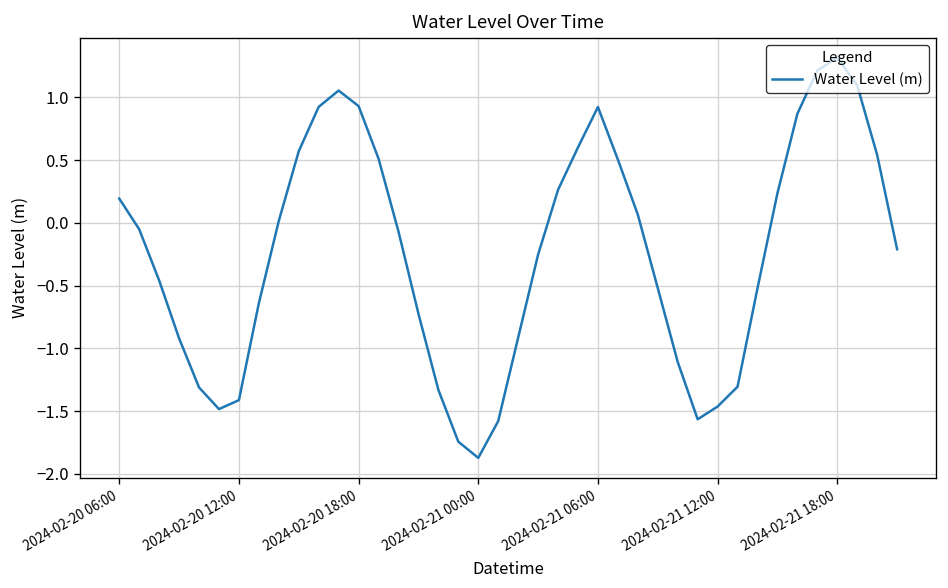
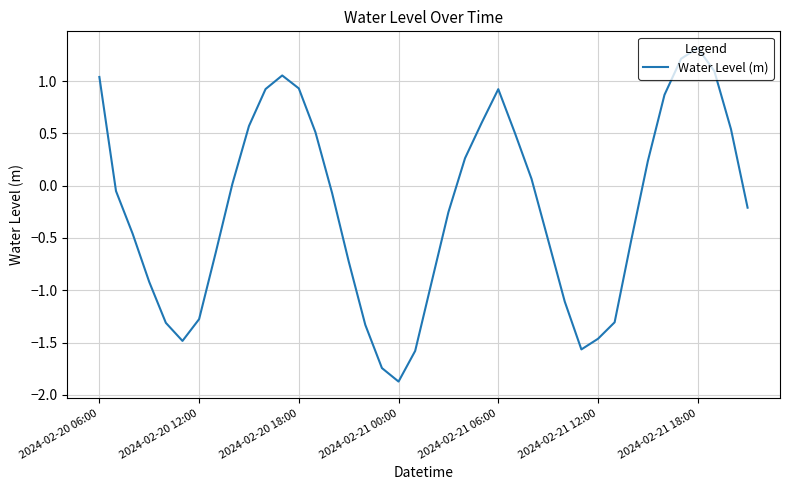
  {
-   "2024-02-20 06:00": 0.19,
-   "2024-02-20 12:00": -1.41,
+   "2024-02-20 06:00": 1.04,
+   "2024-02-20 12:00": -1.28,
    "2024-02-20 18:00": 0.93,
    "2024-02-21 00:00": -1.87,
    "2024-02-21 06:00": 0.92,
    "2024-02-21 12:00": -1.46
  }
